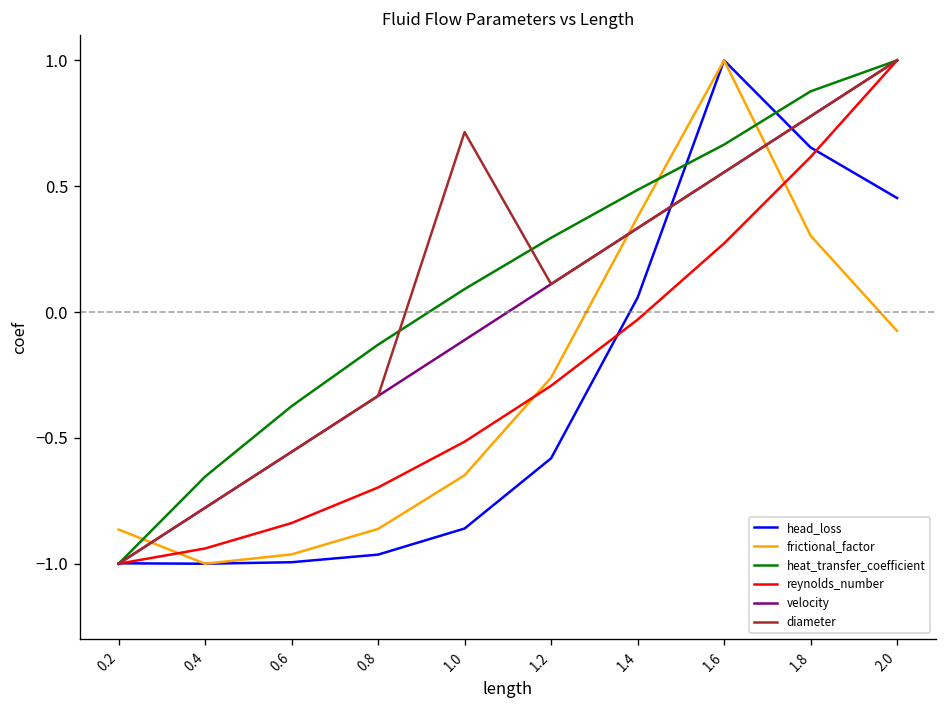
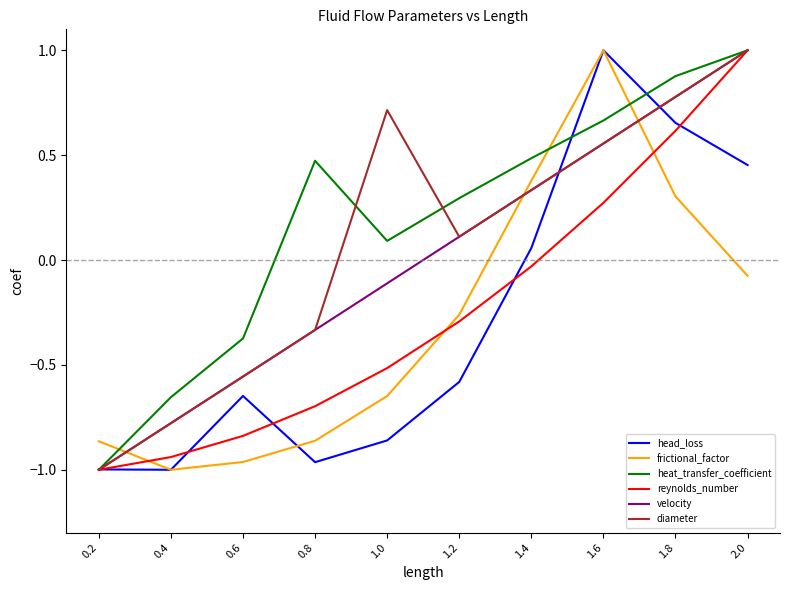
  {
    "head_loss": {
-     "0.6": -0.99,
+     "0.6": -0.65,
      "0.8": -0.96,
      "1.0": -0.86,
      "1.2": -0.58,
      "1.4": 0.06,
      "1.8": 0.65,
      "2.0": 0.45
    },
    "frictional_factor": {
      "0.2": -0.86,
      "0.6": -0.96,
      "0.8": -0.86,
      "1.0": -0.65,
      "1.2": -0.26,
      "1.4": 0.38,
      "1.8": 0.30,
      "2.0": -0.08
    },
    "heat_transfer_coefficient": {
      "0.4": -0.65,
      "0.6": -0.37,
-     "0.8": -0.13,
+     "0.8": 0.47,
      "1.0": 0.09,
      "1.2": 0.29,
      "1.4": 0.49,
      "1.6": 0.67,
      "1.8": 0.88
    },
    "reynolds_number": {
      "0.4": -0.94,
      "0.6": -0.84,
      "0.8": -0.70,
      "1.0": -0.52,
      "1.2": -0.29,
      "1.4": -0.03,
      "1.6": 0.27,
      "1.8": 0.62
    },
    "velocity": {
      "1.0": -0.11
    },
    "diameter": {
      "1.0": 0.71
    }
  }
